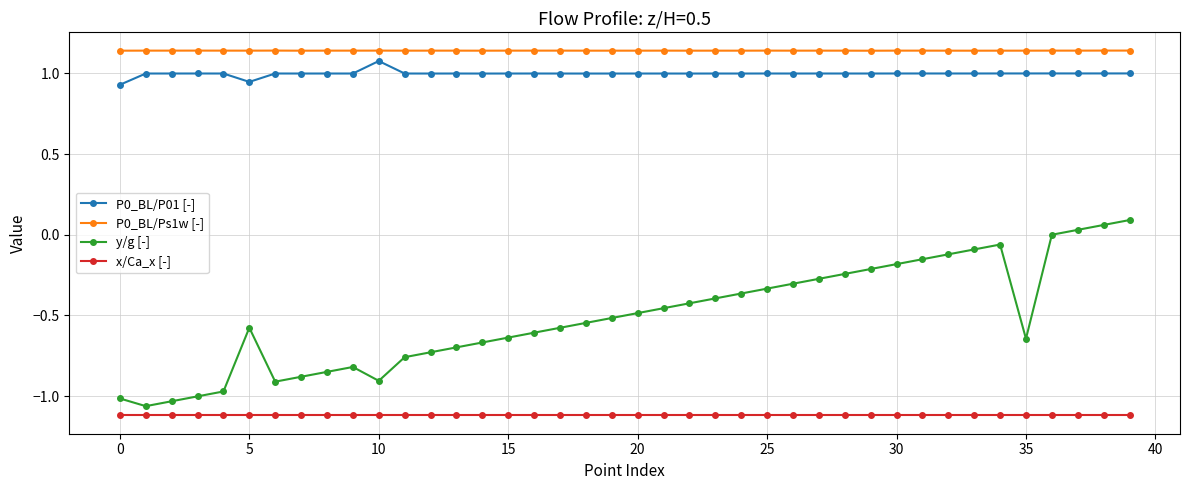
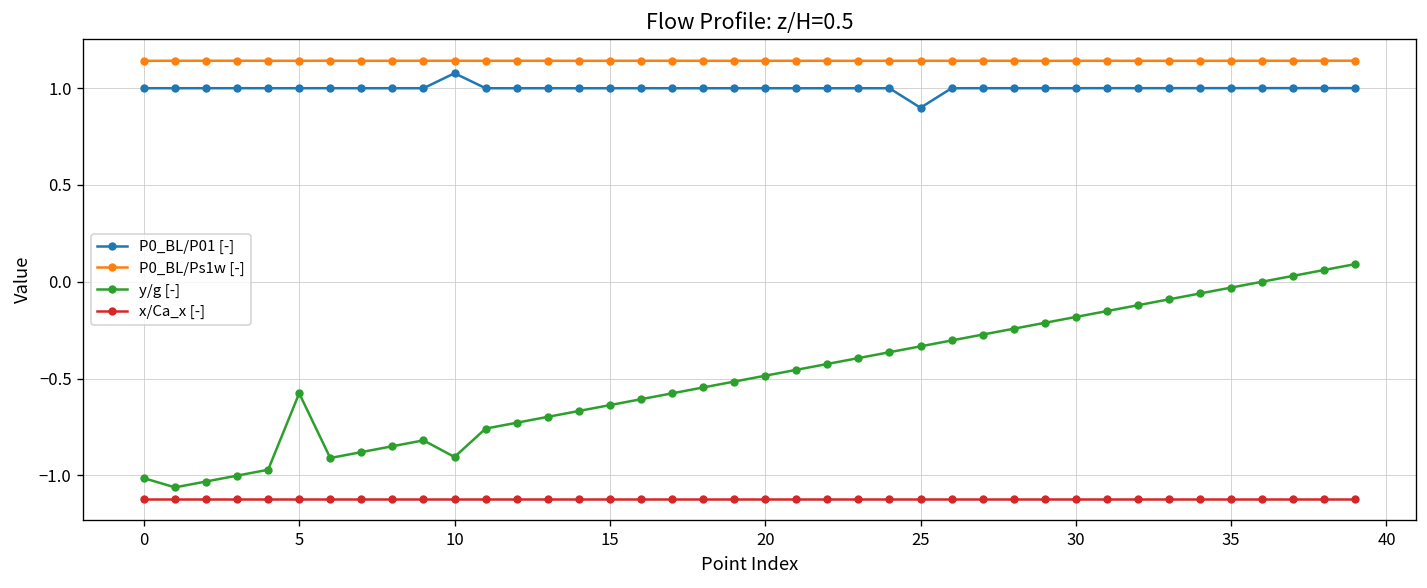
  {
    "P0_BL/P01 [-]": {
-     "0": 0.93,
-     "5": 0.95,
+     "0": 1.00,
+     "5": 1.00,
      "10": 1.08,
      "15": 1.00,
      "20": 1.00,
-     "25": 1.00,
+     "25": 0.90,
      "30": 1.00,
      "35": 1.00
    },
    "P0_BL/Ps1w [-]": {
      "0": 1.14,
      "5": 1.14,
      "10": 1.14,
      "15": 1.14,
      "20": 1.14,
      "25": 1.14,
      "30": 1.14,
      "35": 1.14
    },
    "y/g [-]": {
      "0": -1.01,
      "5": -0.58,
      "10": -0.91,
      "15": -0.64,
      "20": -0.49,
      "25": -0.33,
      "30": -0.18,
-     "35": -0.64
+     "35": -0.03
    },
    "x/Ca_x [-]": {
      "0": -1.12,
      "5": -1.12,
      "10": -1.12,
      "15": -1.12,
      "20": -1.12,
      "25": -1.12,
      "30": -1.12,
      "35": -1.12
    }
  }
